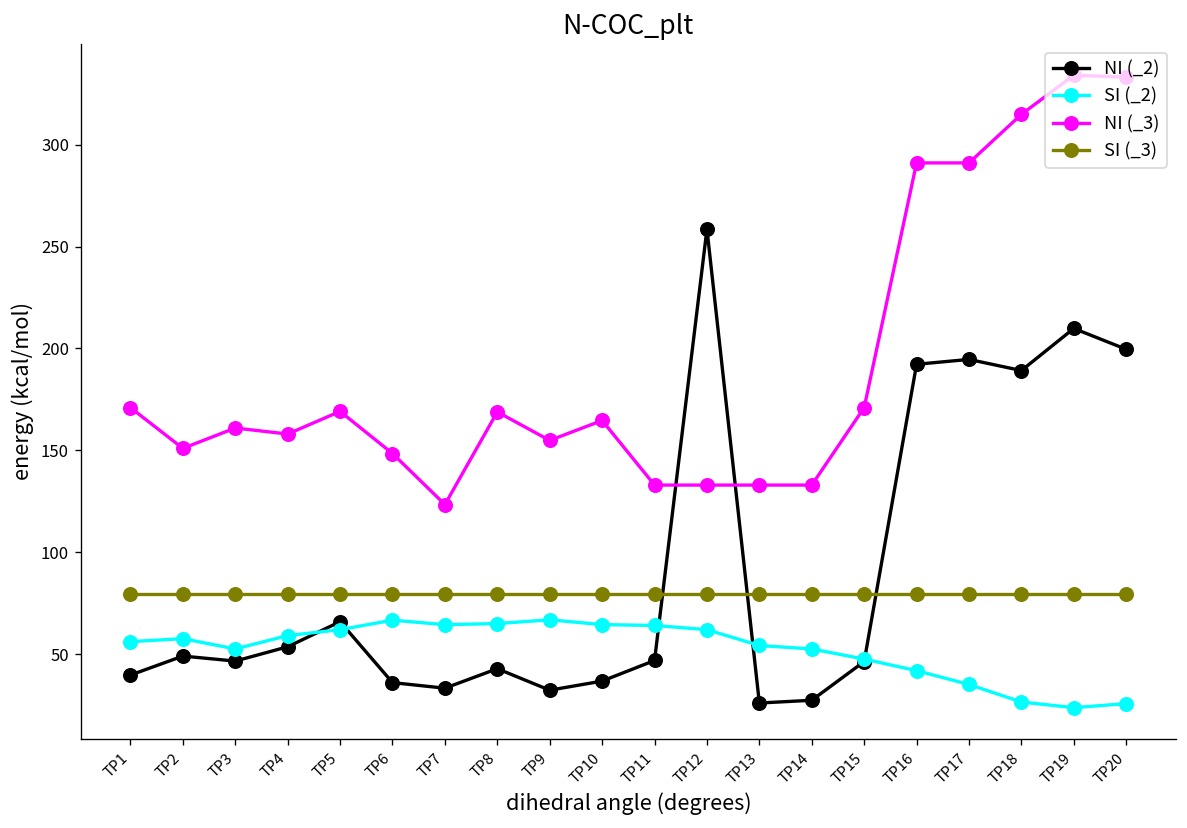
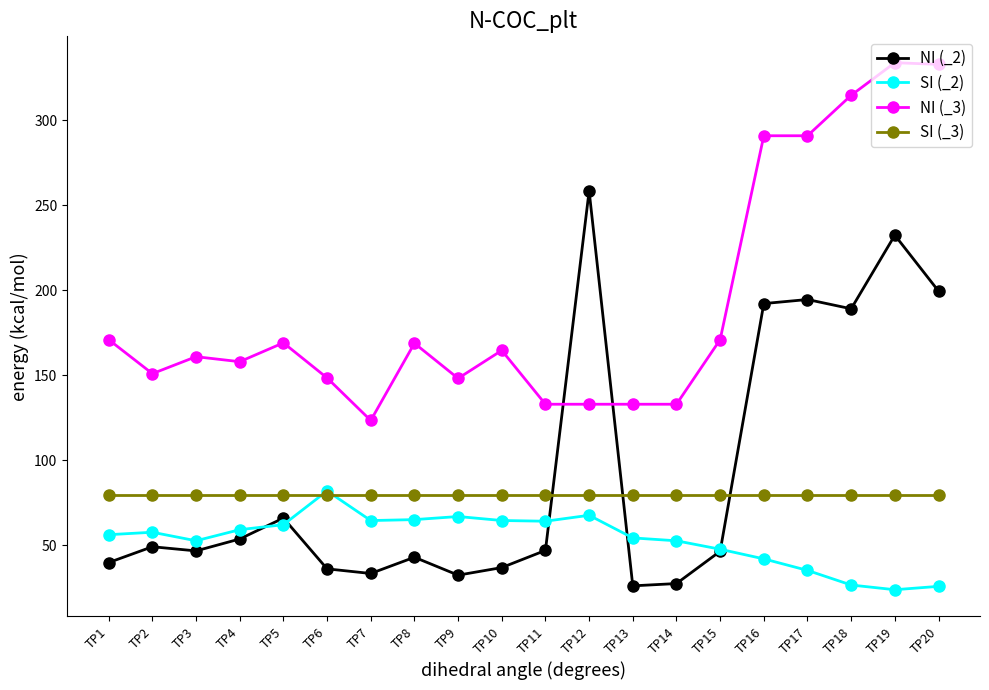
  {
    "NI (_2)": {
      "TP1": 40,
      "TP2": 49,
      "TP3": 47,
      "TP4": 54,
      "TP5": 66,
      "TP6": 36,
      "TP7": 33,
      "TP8": 43,
      "TP9": 32,
      "TP10": 37,
      "TP11": 47,
      "TP12": 259,
      "TP13": 26,
      "TP14": 27,
      "TP16": 192,
      "TP17": 195,
      "TP18": 189,
-     "TP19": 210,
+     "TP19": 232,
      "TP20": 200
    },
    "SI (_2)": {
      "TP1": 56,
      "TP2": 58,
      "TP3": 53,
      "TP4": 59,
      "TP5": 62,
-     "TP6": 67,
+     "TP6": 82,
      "TP7": 65,
      "TP8": 65,
      "TP9": 67,
      "TP10": 65,
      "TP11": 64,
-     "TP12": 62,
+     "TP12": 68,
      "TP13": 54,
      "TP14": 53,
      "TP16": 42,
      "TP17": 35,
      "TP18": 27,
      "TP19": 24,
      "TP20": 26
    },
    "NI (_3)": {
      "TP1": 171,
      "TP2": 151,
      "TP3": 161,
      "TP4": 158,
      "TP5": 169,
      "TP6": 148,
      "TP7": 123,
      "TP8": 169,
-     "TP9": 155,
+     "TP9": 148,
      "TP10": 165,
      "TP11": 133,
      "TP12": 133,
      "TP13": 133,
      "TP14": 133,
      "TP15": 171,
      "TP16": 291,
      "TP17": 291,
      "TP18": 315
    },
    "SI (_3)": {
      "TP1": 79,
      "TP2": 79,
      "TP3": 79,
      "TP4": 79,
      "TP5": 79,
      "TP6": 79,
      "TP7": 79,
      "TP8": 79,
      "TP9": 79,
      "TP10": 79,
      "TP11": 79,
      "TP12": 79,
      "TP13": 79,
      "TP14": 79,
      "TP15": 79,
      "TP16": 79,
      "TP17": 79,
      "TP18": 79,
      "TP19": 79,
      "TP20": 79
    }
  }
